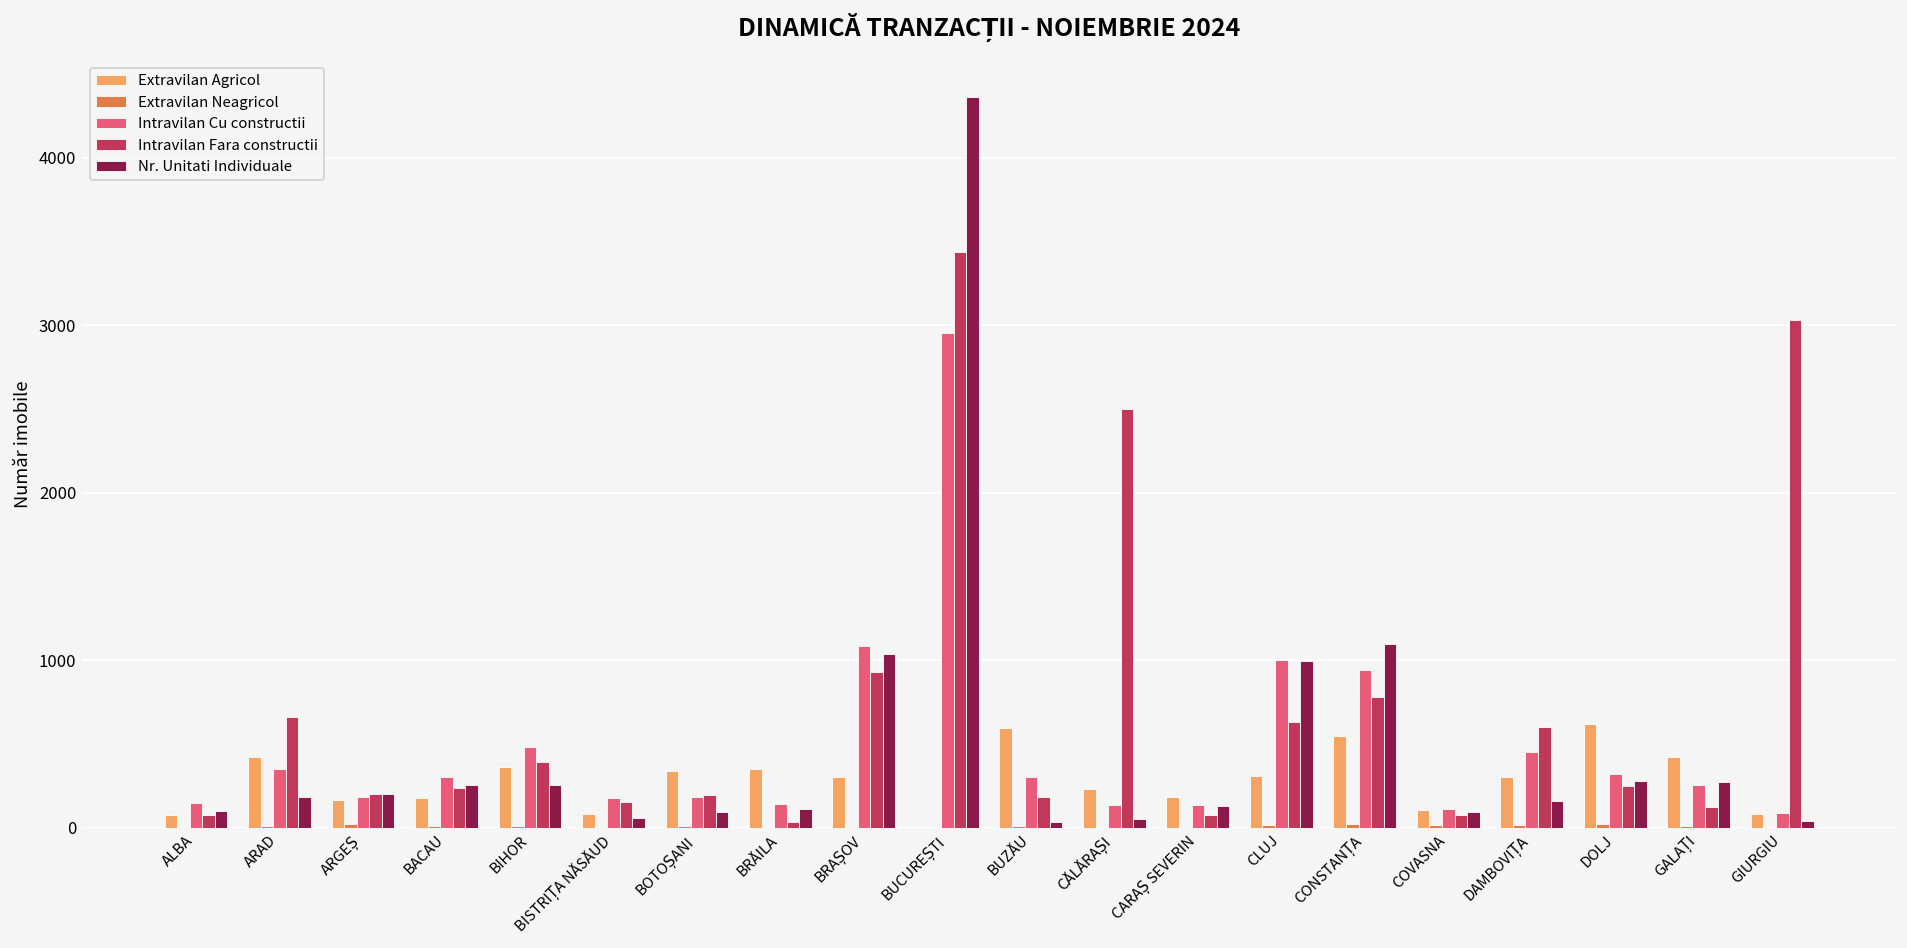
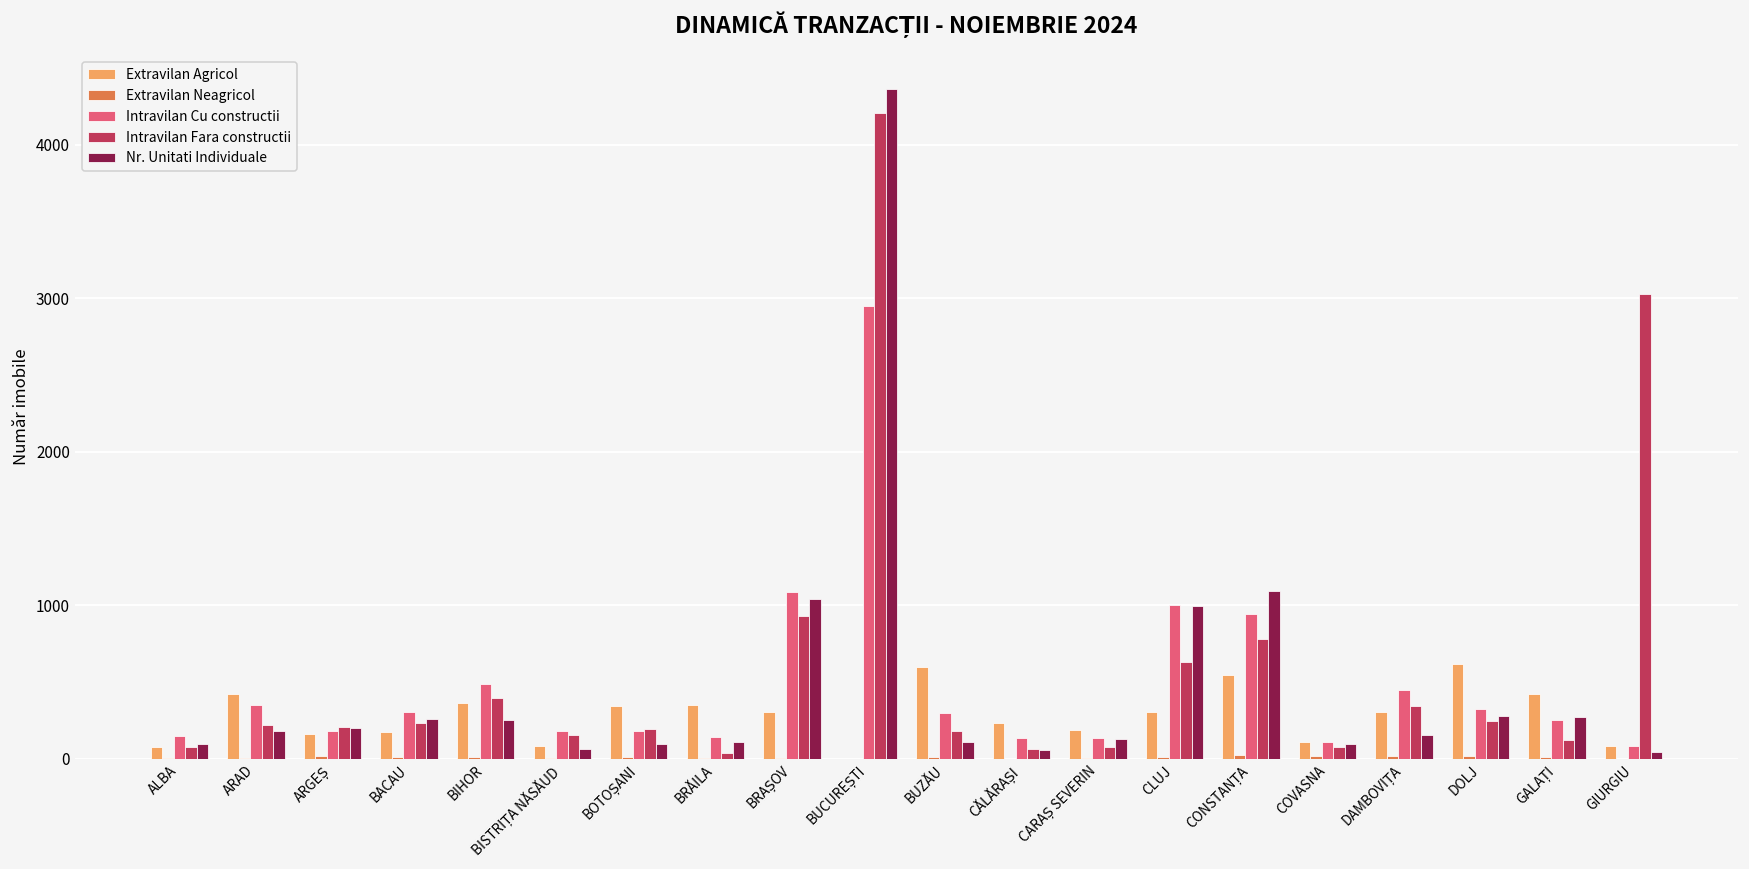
  {
    "Intravilan Fara constructii": {
      "ALBA": 70,
-     "ARAD": 660,
+     "ARAD": 220,
      "ARGEȘ": 200,
      "BACAU": 230,
      "BIHOR": 390,
      "BISTRIȚA NĂSĂUD": 160,
      "BOTOȘANI": 190,
      "BRĂILA": 40,
      "BRAȘOV": 930,
-     "BUCUREȘTI": 3440,
+     "BUCUREȘTI": 4210,
      "BUZĂU": 180,
-     "CĂLĂRAȘI": 2500,
+     "CĂLĂRAȘI": 60,
      "CARAȘ SEVERIN": 70,
      "CLUJ": 630,
      "CONSTANȚA": 780,
      "COVASNA": 70,
-     "DAMBOVIȚA": 600,
+     "DAMBOVIȚA": 350,
      "DOLJ": 250,
      "GALAȚI": 120,
      "GIURGIU": 3030
    },
    "Nr. Unitati Individuale": {
      "ALBA": 100,
      "ARAD": 180,
      "ARGEȘ": 200,
      "BACAU": 260,
      "BIHOR": 250,
      "BISTRIȚA NĂSĂUD": 60,
      "BOTOȘANI": 90,
      "BRĂILA": 110,
      "BRAȘOV": 1040,
      "BUCUREȘTI": 4360,
-     "BUZĂU": 30,
+     "BUZĂU": 110,
      "CĂLĂRAȘI": 50,
      "CARAȘ SEVERIN": 130,
      "CLUJ": 1000,
      "CONSTANȚA": 1090,
      "COVASNA": 90,
      "DAMBOVIȚA": 160,
      "DOLJ": 280,
      "GALAȚI": 270,
      "GIURGIU": 40
    }
  }
